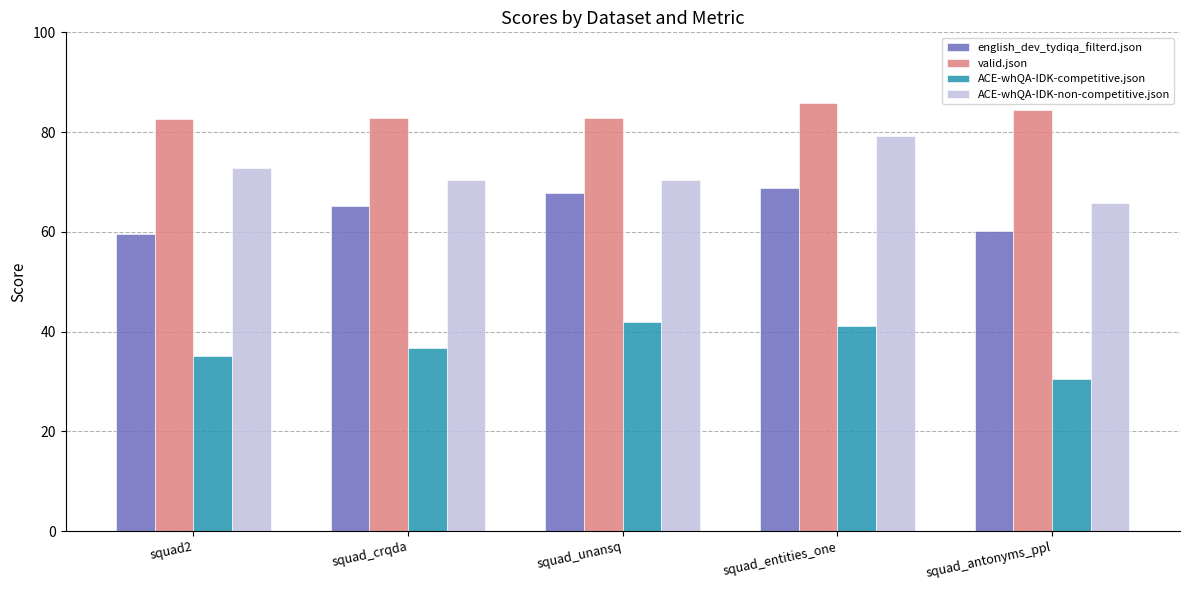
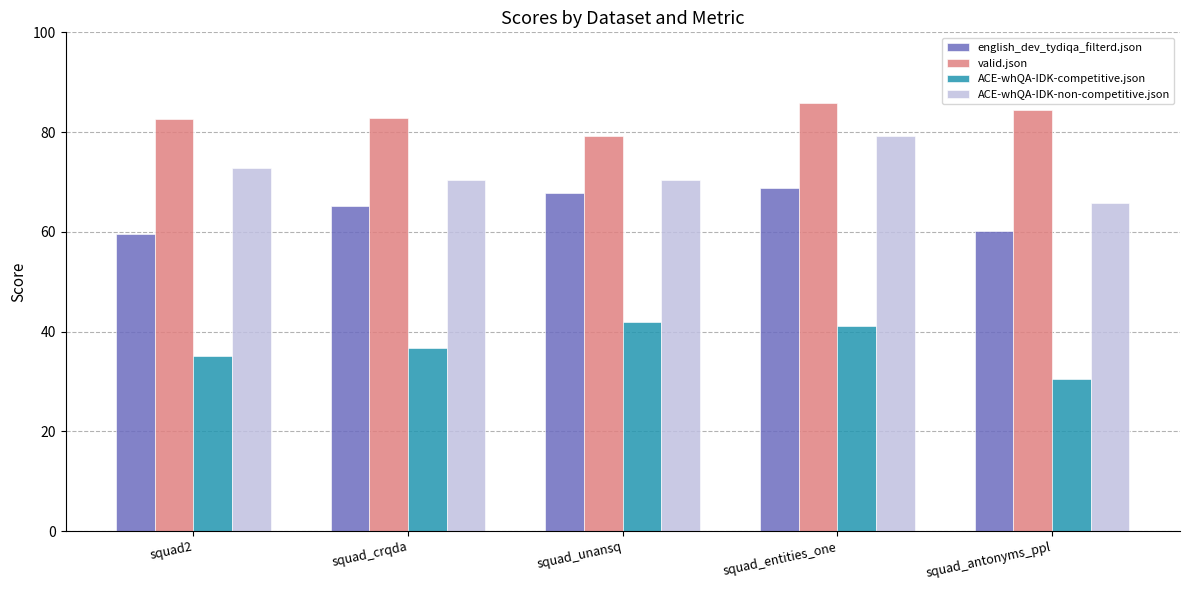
  {
    "english_dev_tydiqa_filterd.json": {
      "squad2": 60,
      "squad_crqda": 65,
      "squad_unansq": 68,
      "squad_entities_one": 69,
      "squad_antonyms_ppl": 60
    },
    "valid.json": {
      "squad2": 83,
      "squad_crqda": 83,
-     "squad_unansq": 83,
+     "squad_unansq": 79,
      "squad_entities_one": 86,
      "squad_antonyms_ppl": 84
    },
    "ACE-whQA-IDK-competitive.json": {
      "squad2": 35,
      "squad_crqda": 37,
      "squad_unansq": 42,
      "squad_entities_one": 41,
      "squad_antonyms_ppl": 30
    },
    "ACE-whQA-IDK-non-competitive.json": {
      "squad2": 73,
      "squad_crqda": 70,
      "squad_unansq": 70,
      "squad_entities_one": 79,
      "squad_antonyms_ppl": 66
    }
  }
